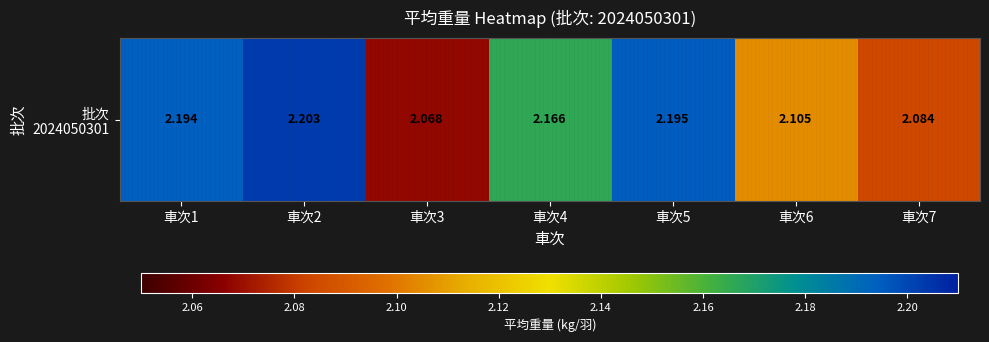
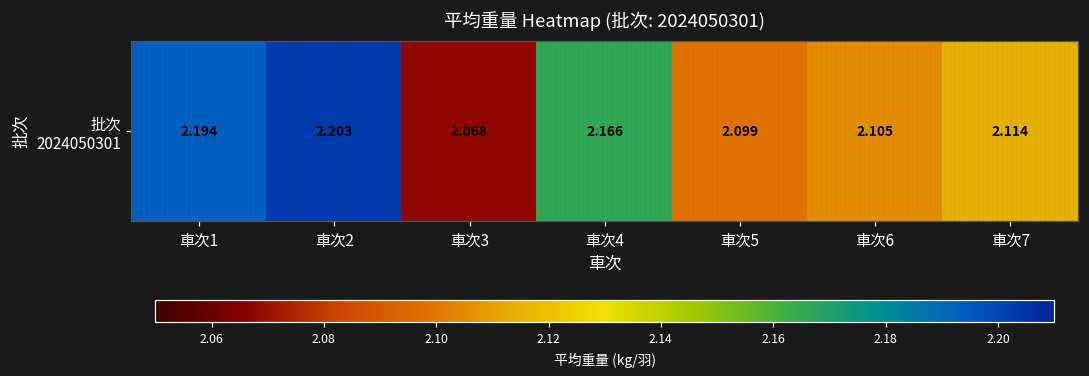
  {
    "批次 2024050301": {
      "車次1": 2.194,
      "車次2": 2.203,
      "車次3": 2.068,
      "車次4": 2.166,
-     "車次5": 2.195,
+     "車次5": 2.099,
      "車次6": 2.105,
-     "車次7": 2.084
+     "車次7": 2.114
    }
  }
